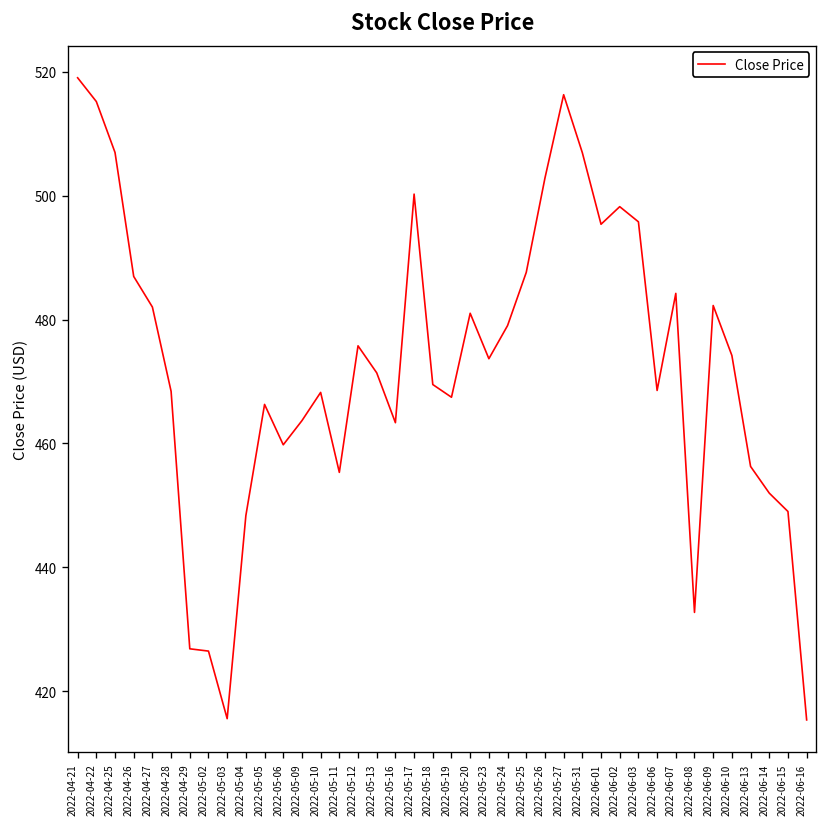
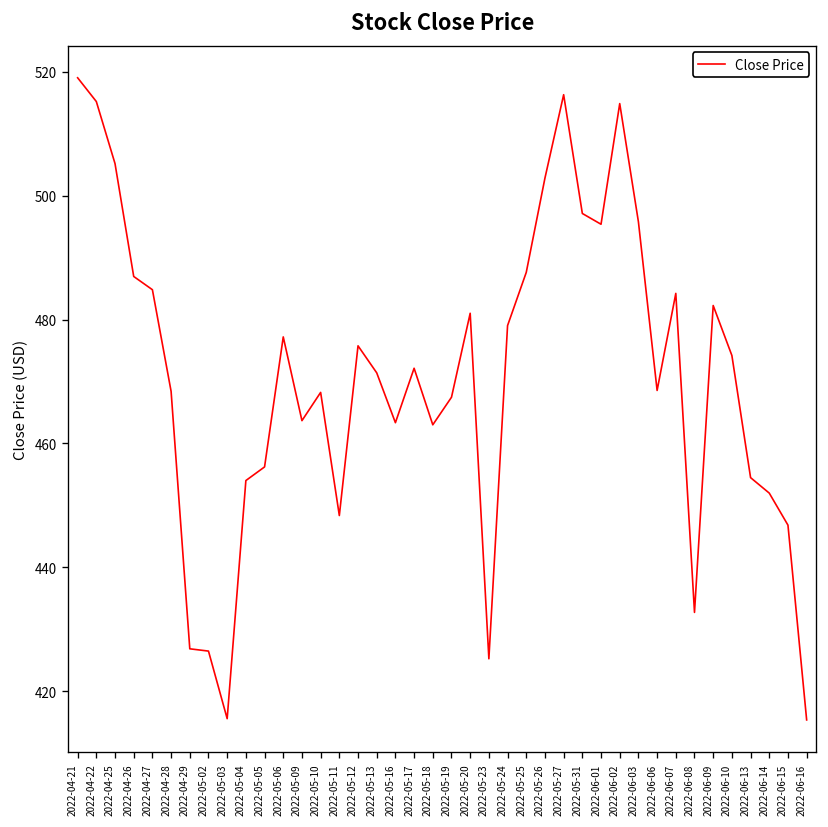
  {
    "2022-04-21": 519,
    "2022-04-22": 515,
-   "2022-04-25": 507,
+   "2022-04-25": 505,
    "2022-04-26": 487,
-   "2022-04-27": 482,
+   "2022-04-27": 485,
    "2022-04-28": 468,
    "2022-04-29": 427,
    "2022-05-02": 426,
    "2022-05-03": 416,
-   "2022-05-04": 448,
-   "2022-05-05": 466,
-   "2022-05-06": 460,
+   "2022-05-04": 454,
+   "2022-05-05": 456,
+   "2022-05-06": 477,
    "2022-05-09": 464,
    "2022-05-10": 468,
-   "2022-05-11": 455,
+   "2022-05-11": 448,
    "2022-05-12": 476,
    "2022-05-13": 471,
    "2022-05-16": 463,
-   "2022-05-17": 500,
-   "2022-05-18": 470,
+   "2022-05-17": 472,
+   "2022-05-18": 463,
    "2022-05-19": 467,
    "2022-05-20": 481,
-   "2022-05-23": 474,
+   "2022-05-23": 425,
    "2022-05-24": 479,
    "2022-05-25": 488,
    "2022-05-26": 503,
    "2022-05-27": 516,
-   "2022-05-31": 507,
+   "2022-05-31": 497,
    "2022-06-01": 495,
-   "2022-06-02": 498,
+   "2022-06-02": 515,
    "2022-06-03": 496,
    "2022-06-06": 469,
    "2022-06-07": 484,
    "2022-06-08": 433,
    "2022-06-09": 482,
    "2022-06-10": 474,
-   "2022-06-13": 456,
+   "2022-06-13": 454,
    "2022-06-14": 452,
-   "2022-06-15": 449,
+   "2022-06-15": 447,
    "2022-06-16": 415
  }
